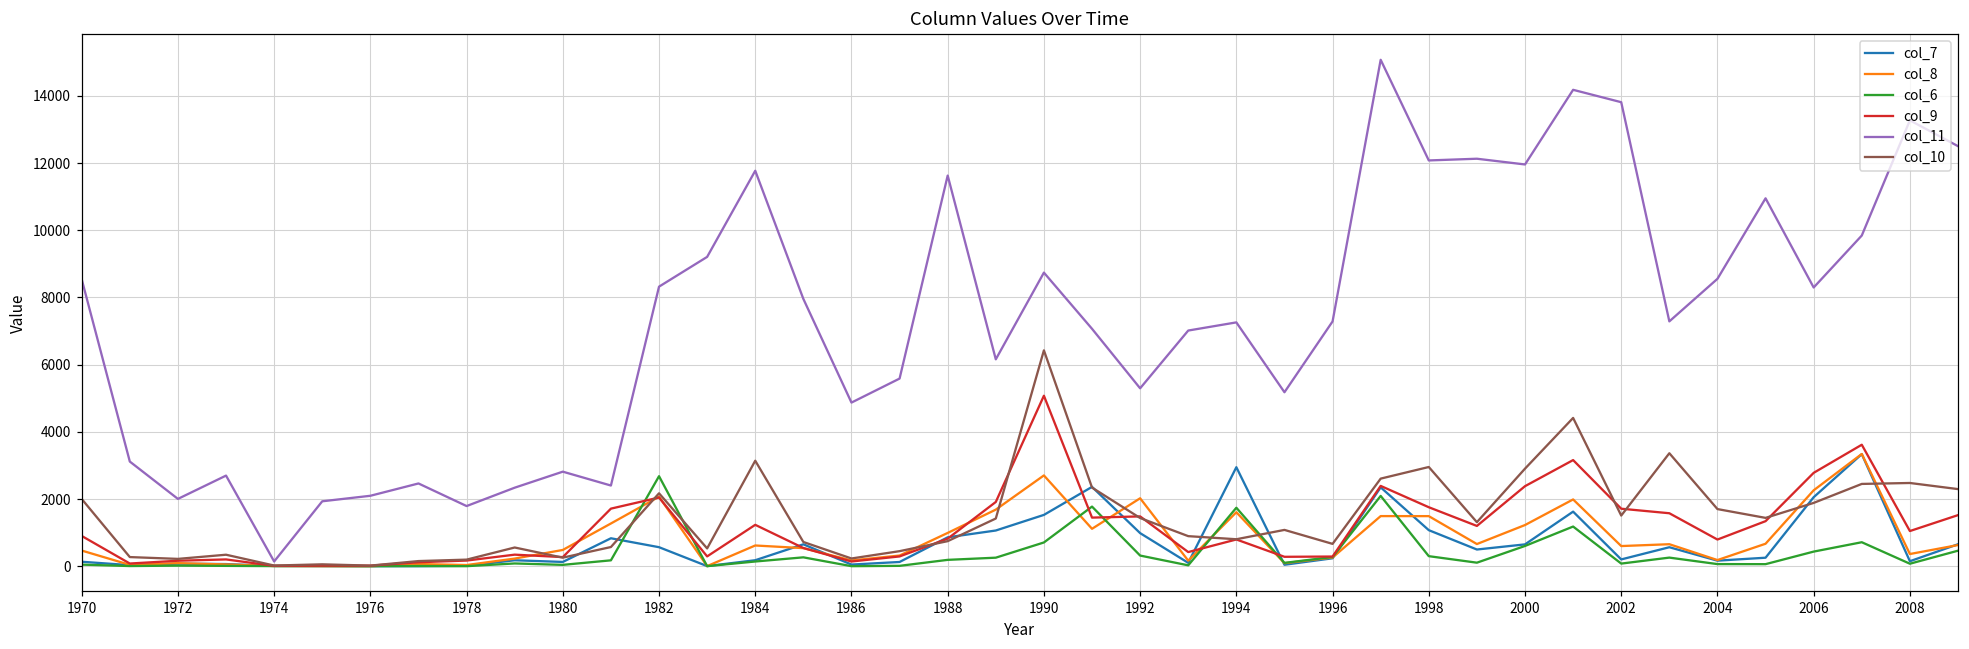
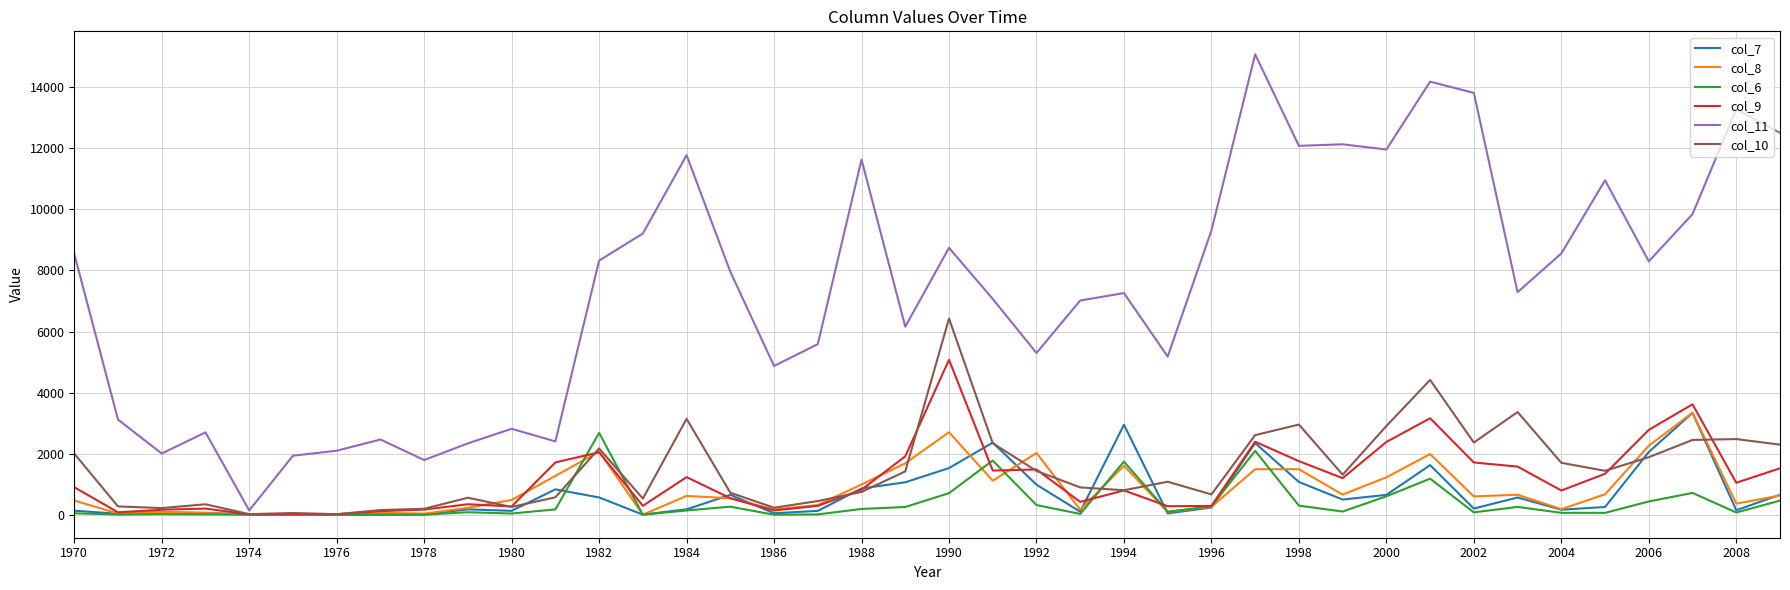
  {
    "col_7": {
      "1970": 100,
      "1980": 100,
      "1982": 600,
      "1990": 1500,
      "1992": 1000,
      "1994": 2900,
      "1998": 1100,
      "2002": 200,
      "2006": 2100
    },
    "col_8": {
      "1970": 500,
      "1980": 500,
      "1984": 600,
      "1988": 1000,
      "1990": 2700,
      "1992": 2000,
      "1994": 1600,
      "1998": 1500,
      "2000": 1200,
      "2002": 600,
      "2006": 2300,
      "2008": 400
    },
    "col_6": {
      "1970": 0,
      "1980": 0,
      "1982": 2700,
      "1988": 200,
      "1990": 700,
      "1992": 300,
      "1994": 1700,
      "1998": 300,
      "2002": 100,
      "2004": 100,
      "2006": 400
    },
    "col_9": {
      "1970": 900,
      "1984": 1200,
      "1990": 5100,
      "1998": 1800,
      "2000": 2400,
      "2002": 1700,
      "2004": 800,
      "2006": 2800,
      "2008": 1000
    },
    "col_11": {
      "1970": 8500,
      "1972": 2000,
      "1974": 100,
      "1976": 2100,
      "1978": 1800,
      "1980": 2800,
      "1982": 8300,
      "1984": 11800,
      "1986": 4900,
      "1988": 11600,
      "1990": 8700,
      "1992": 5300,
      "1994": 7300,
-     "1996": 7300,
+     "1996": 9300,
      "1998": 12100,
      "2000": 12000,
      "2002": 13800,
      "2004": 8600,
      "2006": 8300
    },
    "col_10": {
      "1970": 2000,
      "1982": 2200,
      "1984": 3100,
      "1990": 6400,
      "1996": 700,
      "1998": 3000,
      "2000": 2900,
-     "2002": 1500,
+     "2002": 2400,
      "2004": 1700,
      "2006": 1900,
      "2008": 2500
    }
  }
